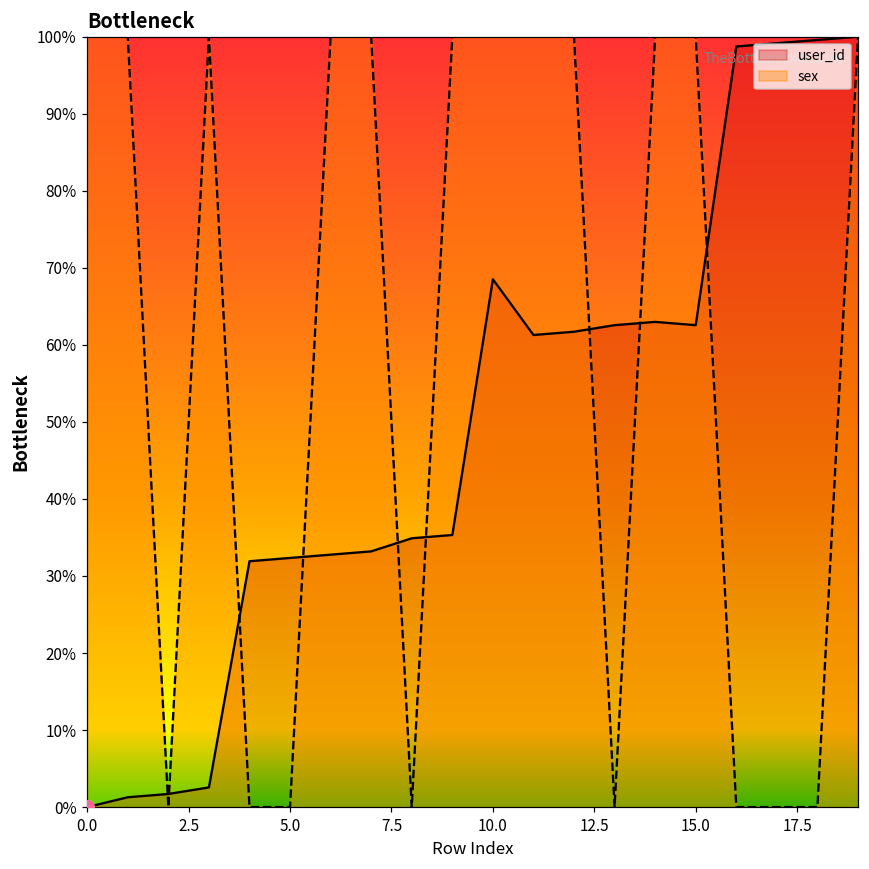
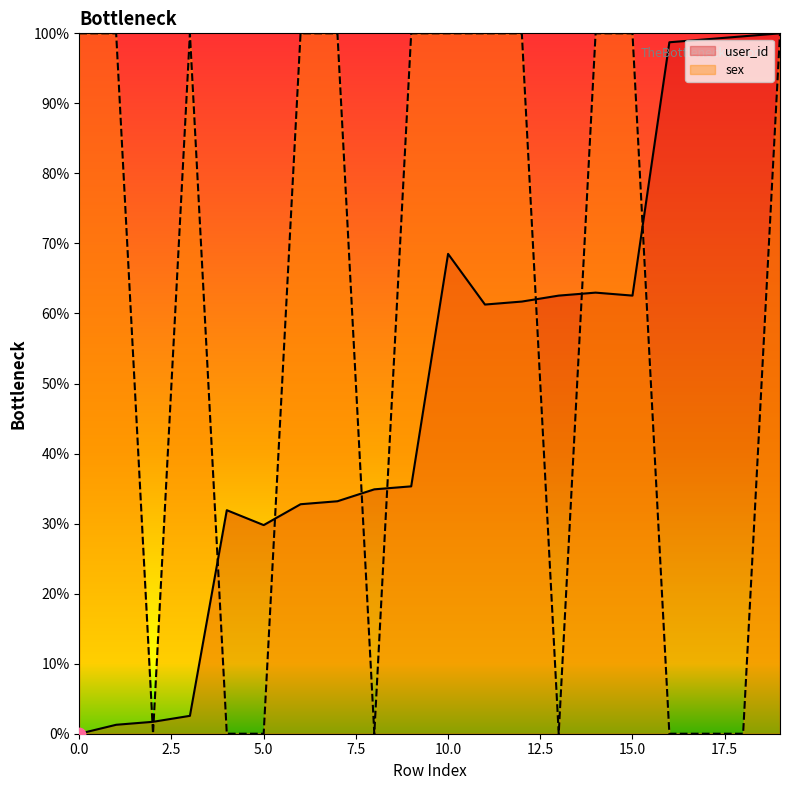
  {
    "user_id": {
-     "5.0": "32%",
+     "5.0": "30%",
      "10.0": "69%",
      "15.0": "63%"
    },
    "sex": {
      "0.0": "100%",
      "5.0": "0%",
      "10.0": "100%",
      "15.0": "100%"
    }
  }
